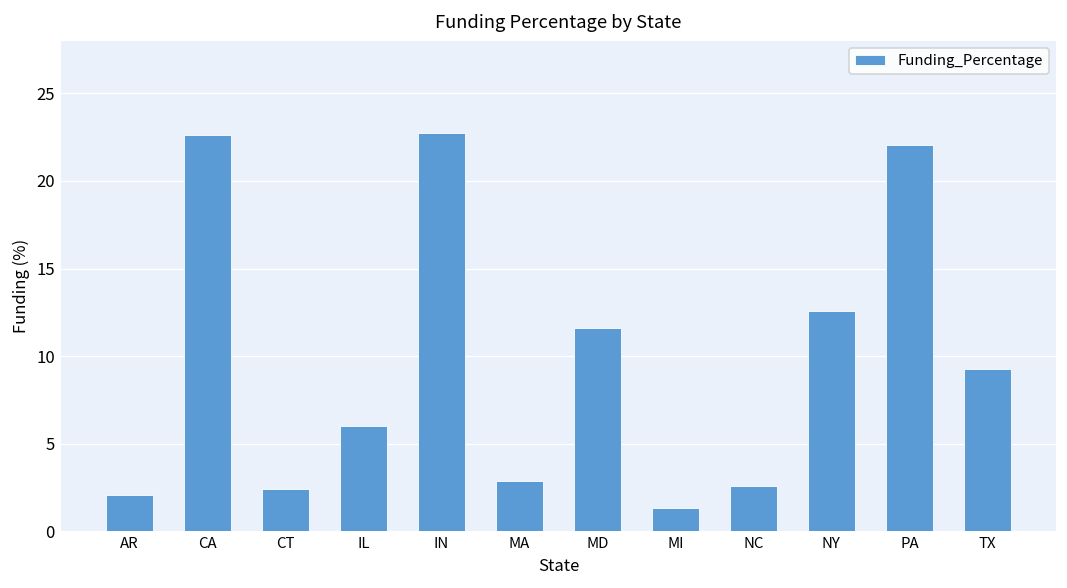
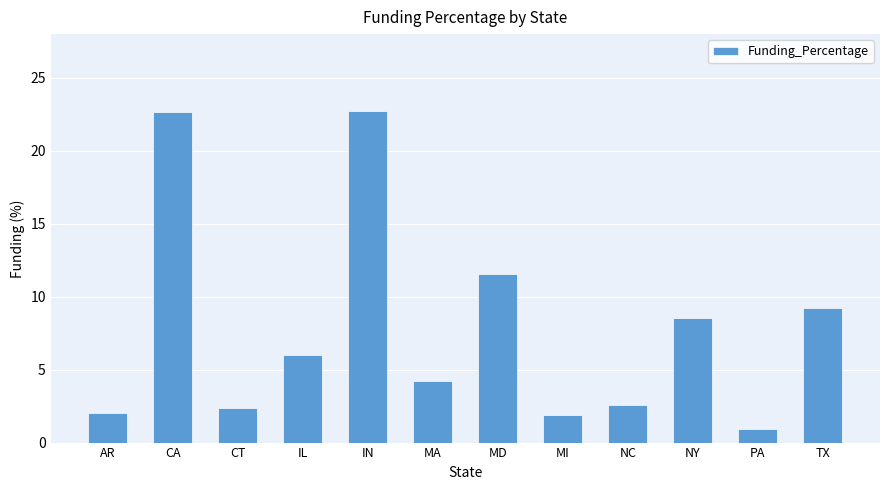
  {
    "AR": 2.1,
    "CA": 22.6,
    "CT": 2.4,
    "IL": 6.0,
    "IN": 22.7,
-   "MA": 2.9,
+   "MA": 4.2,
    "MD": 11.6,
-   "MI": 1.3,
+   "MI": 1.9,
    "NC": 2.6,
-   "NY": 12.6,
-   "PA": 22.1,
+   "NY": 8.5,
+   "PA": 1.0,
    "TX": 9.3
  }
